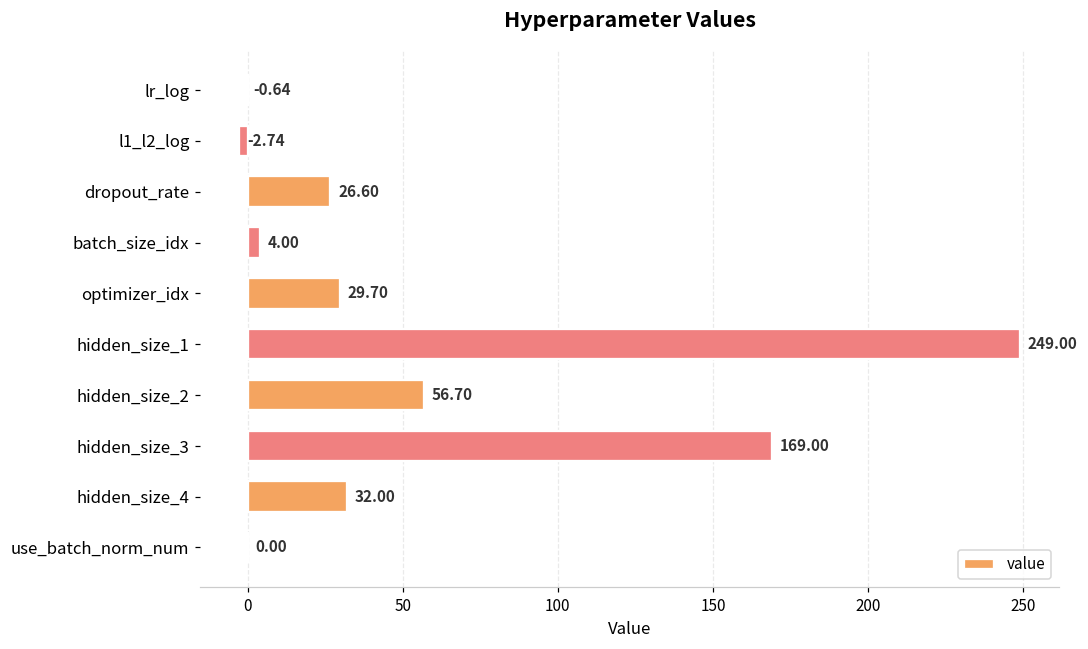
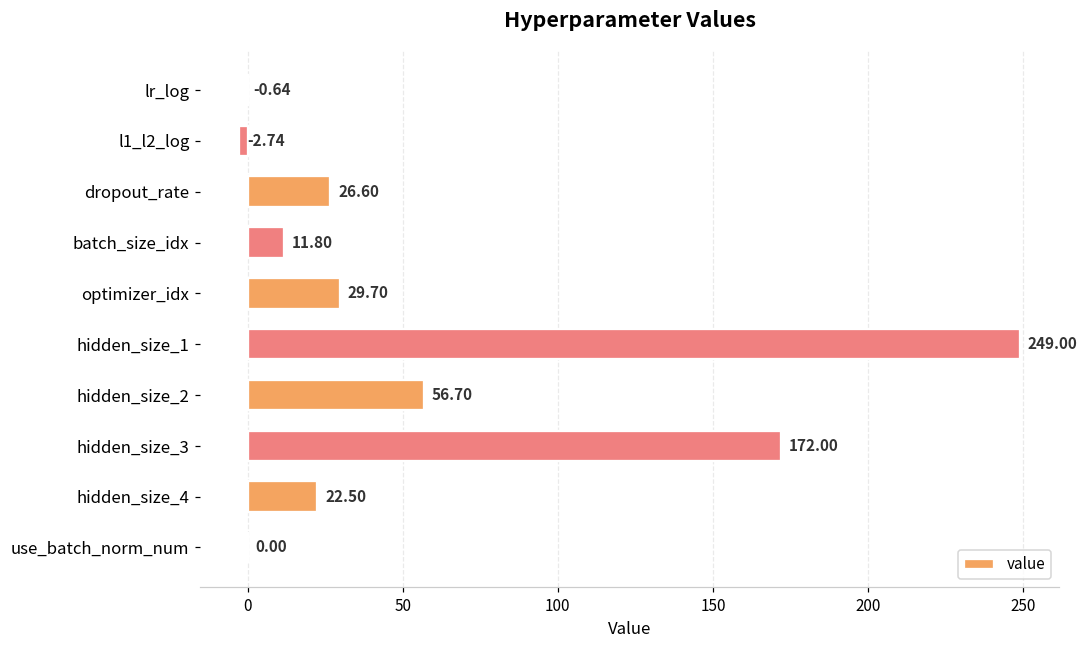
  {
    "lr_log": -0.64,
    "l1_l2_log": -2.74,
    "dropout_rate": 26.60,
-   "batch_size_idx": 4.00,
+   "batch_size_idx": 11.80,
    "optimizer_idx": 29.70,
    "hidden_size_1": 249.00,
    "hidden_size_2": 56.70,
-   "hidden_size_3": 169.00,
-   "hidden_size_4": 32.00,
+   "hidden_size_3": 172.00,
+   "hidden_size_4": 22.50,
    "use_batch_norm_num": 0.00
  }
